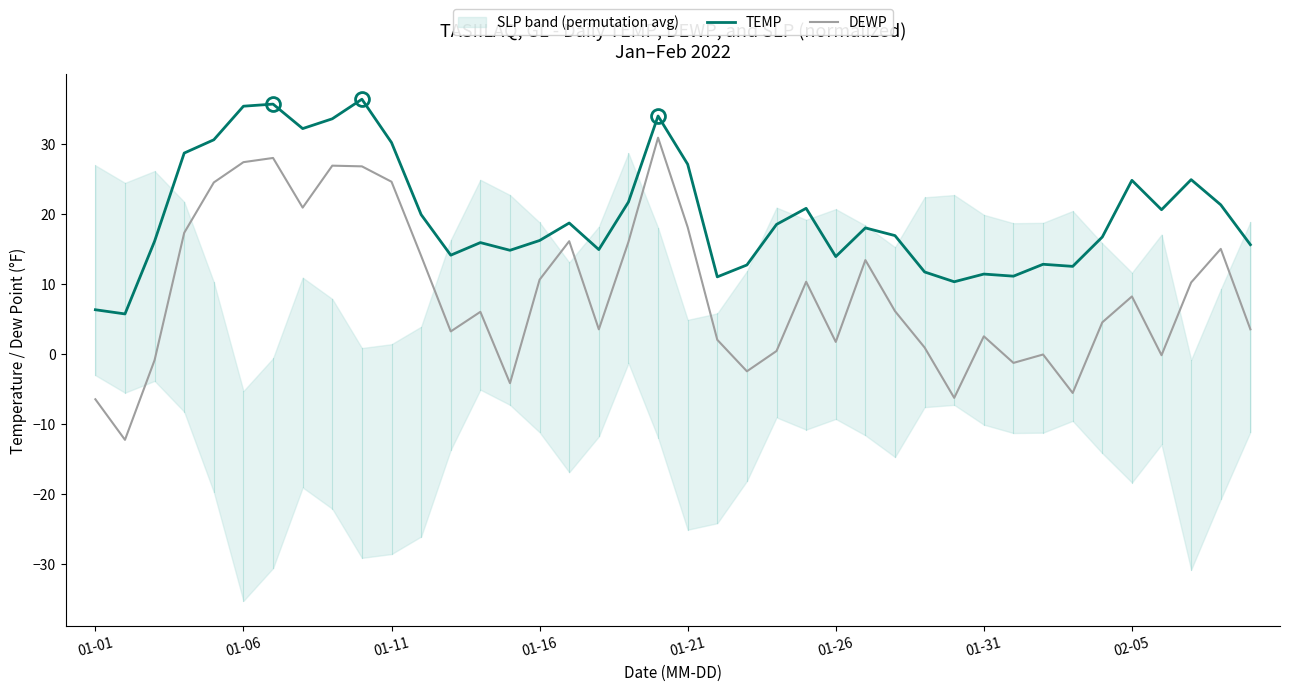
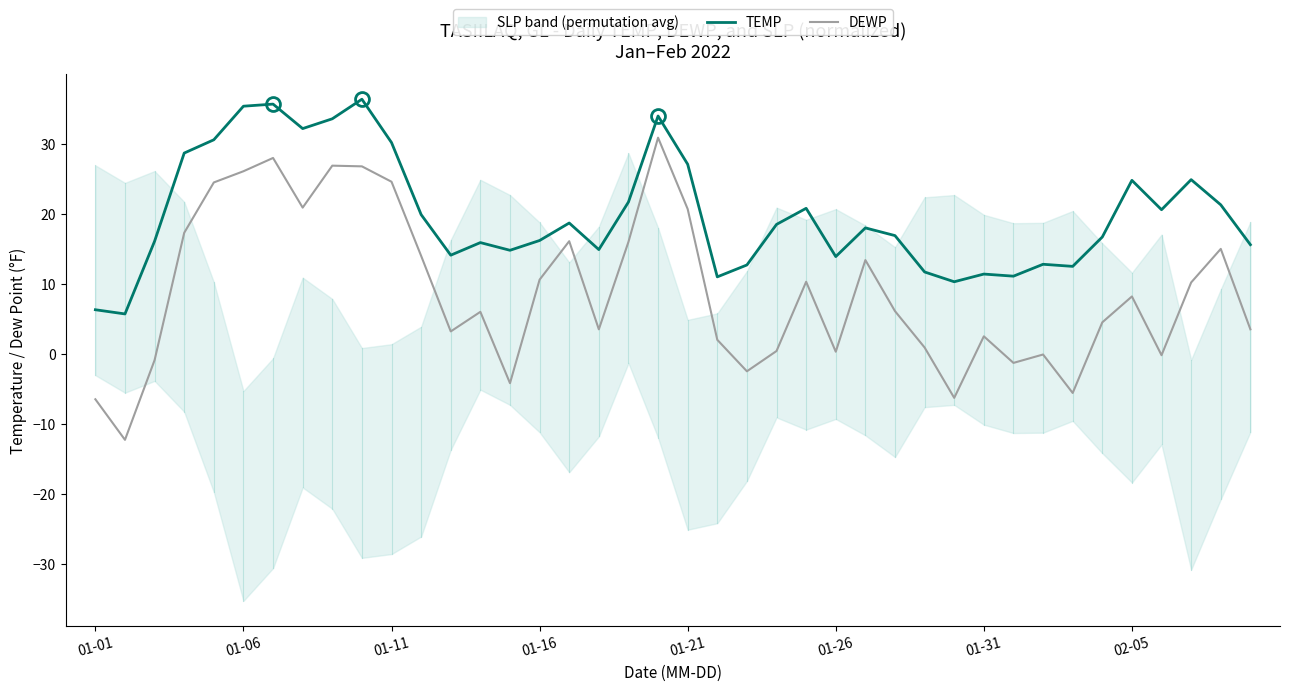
  {
    "DEWP": {
      "01-01": -7,
-     "01-06": 27,
+     "01-06": 26,
      "01-11": 25,
      "01-16": 11,
-     "01-21": 18,
-     "01-26": 2,
+     "01-21": 21,
+     "01-26": 0,
      "01-31": 3,
      "02-05": 8
    }
  }
